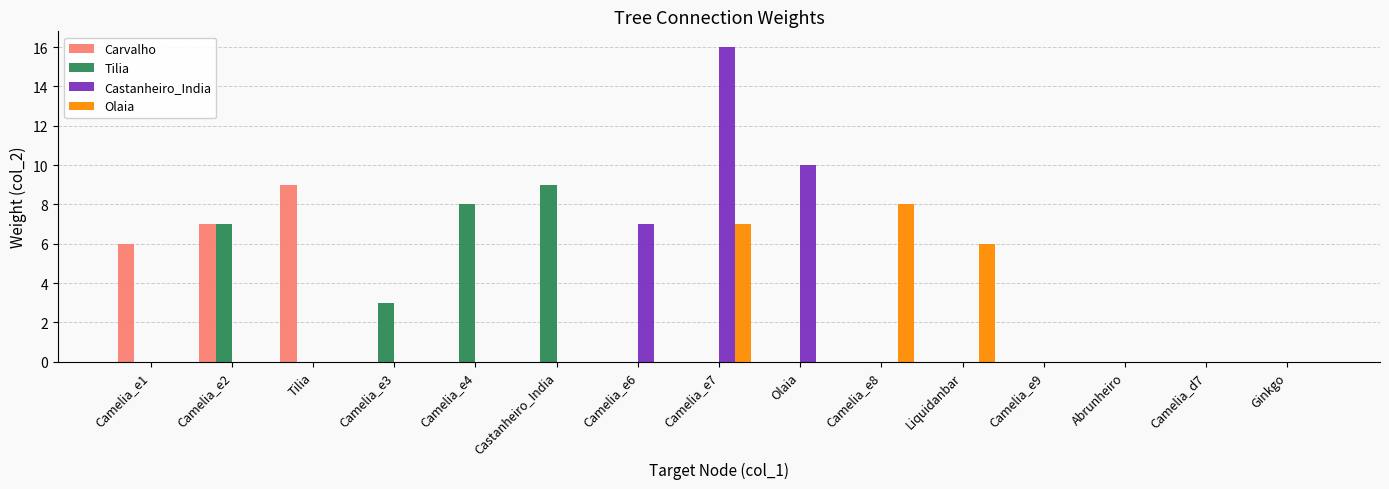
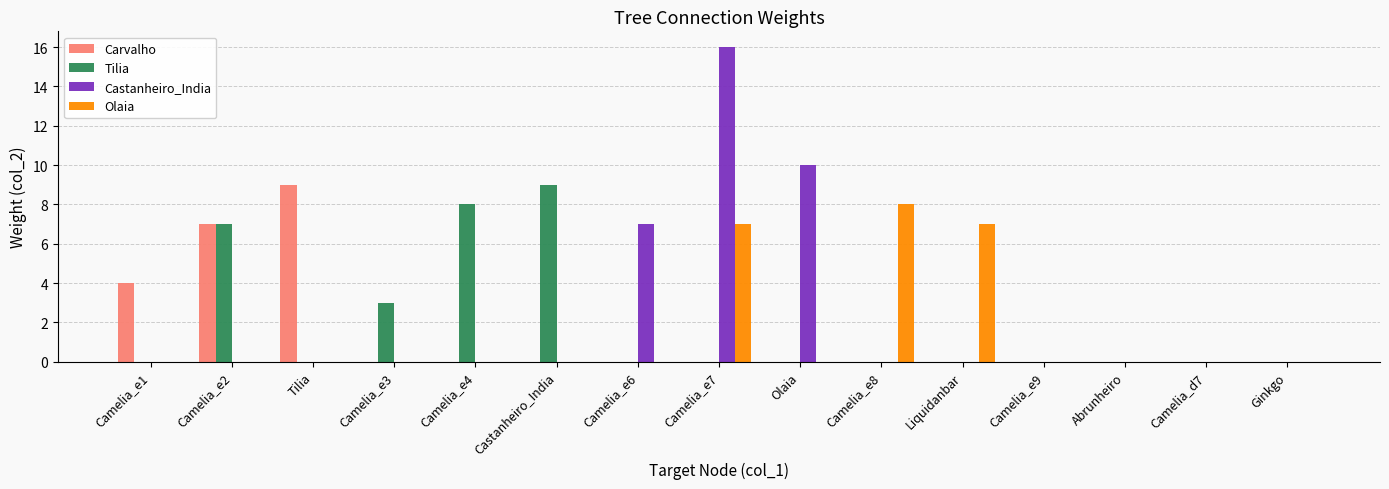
  {
    "Carvalho": {
-     "Camelia_e1": 6,
+     "Camelia_e1": 4,
      "Camelia_e2": 7,
      "Tilia": 9,
      "Camelia_e3": 0,
      "Camelia_e4": 0,
      "Castanheiro_India": 0,
      "Camelia_e6": 0,
      "Camelia_e7": 0,
      "Olaia": 0,
      "Camelia_e8": 0,
      "Liquidanbar": 0,
      "Camelia_e9": 0,
      "Abrunheiro": 0,
      "Camelia_d7": 0,
      "Ginkgo": 0
    },
    "Tilia": {
      "Camelia_e1": 0,
      "Camelia_e2": 7,
      "Tilia": 0,
      "Camelia_e3": 3,
      "Camelia_e4": 8,
      "Castanheiro_India": 9,
      "Camelia_e6": 0,
      "Camelia_e7": 0,
      "Olaia": 0,
      "Camelia_e8": 0,
      "Liquidanbar": 0,
      "Camelia_e9": 0,
      "Abrunheiro": 0,
      "Camelia_d7": 0,
      "Ginkgo": 0
    },
    "Castanheiro_India": {
      "Camelia_e1": 0,
      "Camelia_e2": 0,
      "Tilia": 0,
      "Camelia_e3": 0,
      "Camelia_e4": 0,
      "Castanheiro_India": 0,
      "Camelia_e6": 7,
      "Camelia_e7": 16,
      "Olaia": 10,
      "Camelia_e8": 0,
      "Liquidanbar": 0,
      "Camelia_e9": 0,
      "Abrunheiro": 0,
      "Camelia_d7": 0,
      "Ginkgo": 0
    },
    "Olaia": {
      "Camelia_e1": 0,
      "Camelia_e2": 0,
      "Tilia": 0,
      "Camelia_e3": 0,
      "Camelia_e4": 0,
      "Castanheiro_India": 0,
      "Camelia_e6": 0,
      "Camelia_e7": 7,
      "Olaia": 0,
      "Camelia_e8": 8,
-     "Liquidanbar": 6,
+     "Liquidanbar": 7,
      "Camelia_e9": 0,
      "Abrunheiro": 0,
      "Camelia_d7": 0,
      "Ginkgo": 0
    }
  }
